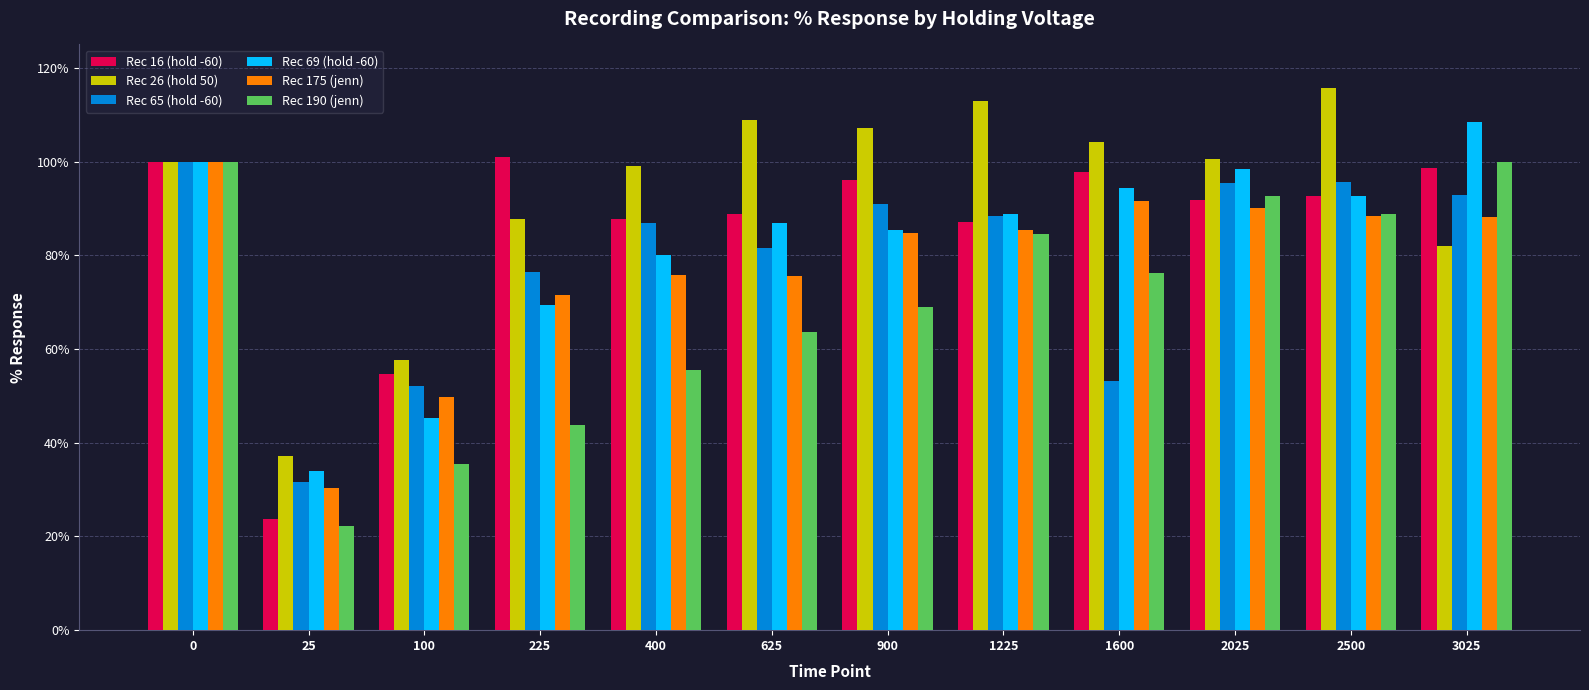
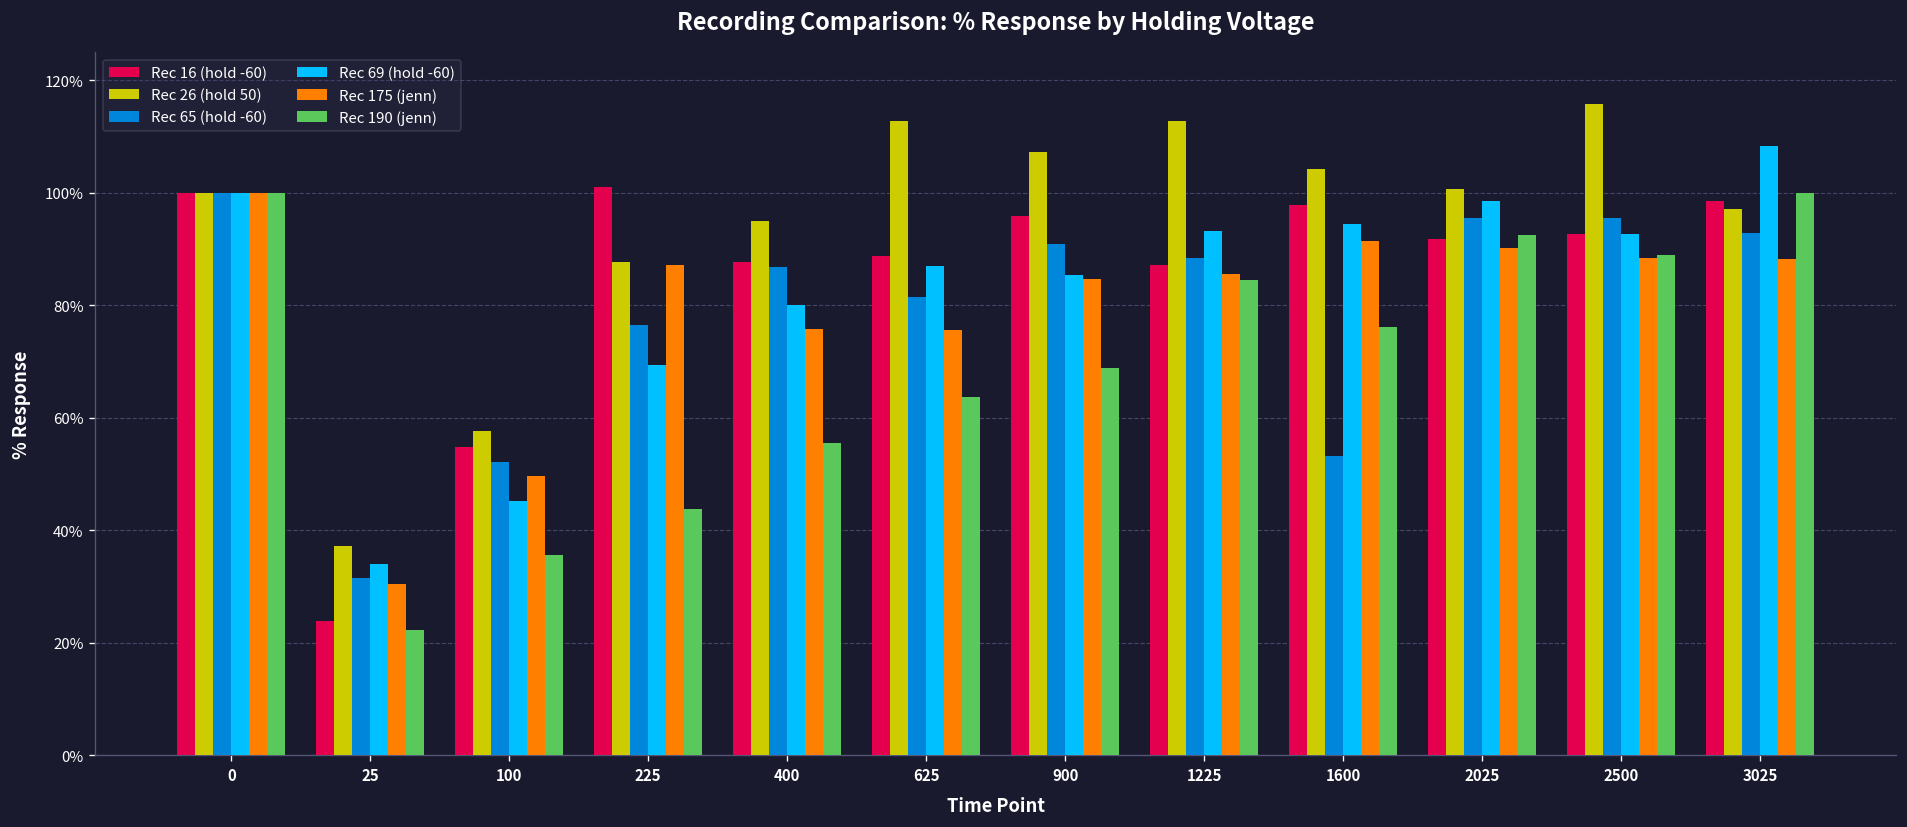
  {
    "Rec 16 (hold -60)": {
      "0": "100%",
      "25": "24%",
      "100": "55%",
      "225": "101%",
      "400": "88%",
      "625": "89%",
      "900": "96%",
      "1225": "87%",
      "1600": "98%",
      "2025": "92%",
      "2500": "93%",
      "3025": "99%"
    },
    "Rec 26 (hold 50)": {
      "0": "100%",
      "25": "37%",
      "100": "58%",
      "225": "88%",
-     "400": "99%",
-     "625": "109%",
+     "400": "95%",
+     "625": "113%",
      "900": "107%",
      "1225": "113%",
      "1600": "104%",
      "2025": "101%",
      "2500": "116%",
-     "3025": "82%"
+     "3025": "97%"
    },
    "Rec 65 (hold -60)": {
      "0": "100%",
      "25": "32%",
      "100": "52%",
      "225": "76%",
      "400": "87%",
      "625": "81%",
      "900": "91%",
      "1225": "88%",
      "1600": "53%",
      "2025": "95%",
      "2500": "96%",
      "3025": "93%"
    },
    "Rec 69 (hold -60)": {
      "0": "100%",
      "25": "34%",
      "100": "45%",
      "225": "69%",
      "400": "80%",
      "625": "87%",
      "900": "85%",
-     "1225": "89%",
+     "1225": "93%",
      "1600": "94%",
      "2025": "99%",
      "2500": "93%",
      "3025": "108%"
    },
    "Rec 175 (jenn)": {
      "0": "100%",
      "25": "30%",
      "100": "50%",
-     "225": "71%",
+     "225": "87%",
      "400": "76%",
      "625": "76%",
      "900": "85%",
      "1225": "85%",
      "1600": "92%",
      "2025": "90%",
      "2500": "88%",
      "3025": "88%"
    },
    "Rec 190 (jenn)": {
      "0": "100%",
      "25": "22%",
      "100": "36%",
      "225": "44%",
      "400": "56%",
      "625": "64%",
      "900": "69%",
      "1225": "84%",
      "1600": "76%",
      "2025": "93%",
      "2500": "89%",
      "3025": "100%"
    }
  }
